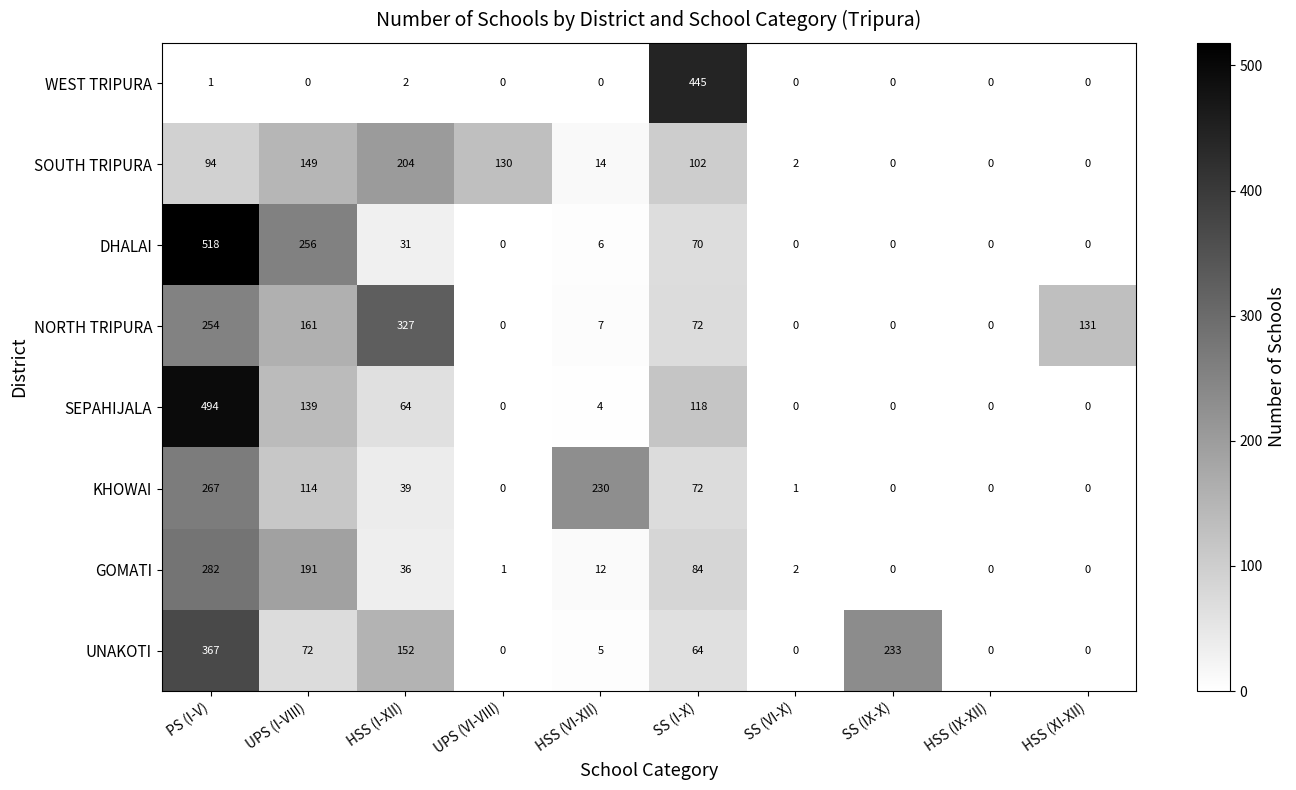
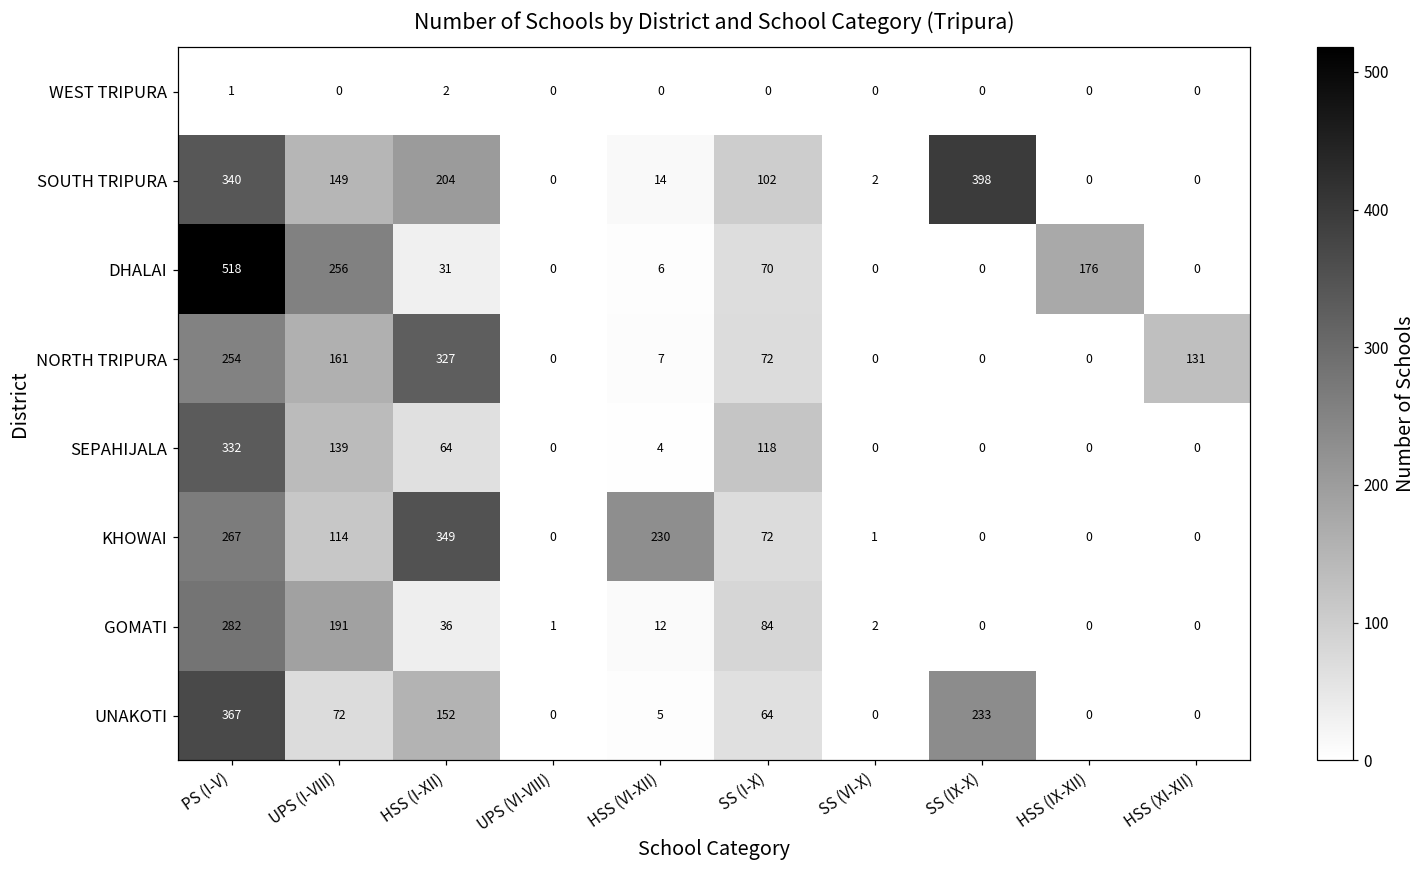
  {
    "WEST TRIPURA": {
      "PS (I-V)": 1,
      "UPS (I-VIII)": 0,
      "HSS (I-XII)": 2,
      "UPS (VI-VIII)": 0,
      "HSS (VI-XII)": 0,
-     "SS (I-X)": 445,
+     "SS (I-X)": 0,
      "SS (VI-X)": 0,
      "SS (IX-X)": 0,
      "HSS (IX-XII)": 0,
      "HSS (XI-XII)": 0
    },
    "SOUTH TRIPURA": {
-     "PS (I-V)": 94,
+     "PS (I-V)": 340,
      "UPS (I-VIII)": 149,
      "HSS (I-XII)": 204,
-     "UPS (VI-VIII)": 130,
+     "UPS (VI-VIII)": 0,
      "HSS (VI-XII)": 14,
      "SS (I-X)": 102,
      "SS (VI-X)": 2,
-     "SS (IX-X)": 0,
+     "SS (IX-X)": 398,
      "HSS (IX-XII)": 0,
      "HSS (XI-XII)": 0
    },
    "DHALAI": {
      "PS (I-V)": 518,
      "UPS (I-VIII)": 256,
      "HSS (I-XII)": 31,
      "UPS (VI-VIII)": 0,
      "HSS (VI-XII)": 6,
      "SS (I-X)": 70,
      "SS (VI-X)": 0,
      "SS (IX-X)": 0,
-     "HSS (IX-XII)": 0,
+     "HSS (IX-XII)": 176,
      "HSS (XI-XII)": 0
    },
    "NORTH TRIPURA": {
      "PS (I-V)": 254,
      "UPS (I-VIII)": 161,
      "HSS (I-XII)": 327,
      "UPS (VI-VIII)": 0,
      "HSS (VI-XII)": 7,
      "SS (I-X)": 72,
      "SS (VI-X)": 0,
      "SS (IX-X)": 0,
      "HSS (IX-XII)": 0,
      "HSS (XI-XII)": 131
    },
    "SEPAHIJALA": {
-     "PS (I-V)": 494,
+     "PS (I-V)": 332,
      "UPS (I-VIII)": 139,
      "HSS (I-XII)": 64,
      "UPS (VI-VIII)": 0,
      "HSS (VI-XII)": 4,
      "SS (I-X)": 118,
      "SS (VI-X)": 0,
      "SS (IX-X)": 0,
      "HSS (IX-XII)": 0,
      "HSS (XI-XII)": 0
    },
    "KHOWAI": {
      "PS (I-V)": 267,
      "UPS (I-VIII)": 114,
-     "HSS (I-XII)": 39,
+     "HSS (I-XII)": 349,
      "UPS (VI-VIII)": 0,
      "HSS (VI-XII)": 230,
      "SS (I-X)": 72,
      "SS (VI-X)": 1,
      "SS (IX-X)": 0,
      "HSS (IX-XII)": 0,
      "HSS (XI-XII)": 0
    },
    "GOMATI": {
      "PS (I-V)": 282,
      "UPS (I-VIII)": 191,
      "HSS (I-XII)": 36,
      "UPS (VI-VIII)": 1,
      "HSS (VI-XII)": 12,
      "SS (I-X)": 84,
      "SS (VI-X)": 2,
      "SS (IX-X)": 0,
      "HSS (IX-XII)": 0,
      "HSS (XI-XII)": 0
    },
    "UNAKOTI": {
      "PS (I-V)": 367,
      "UPS (I-VIII)": 72,
      "HSS (I-XII)": 152,
      "UPS (VI-VIII)": 0,
      "HSS (VI-XII)": 5,
      "SS (I-X)": 64,
      "SS (VI-X)": 0,
      "SS (IX-X)": 233,
      "HSS (IX-XII)": 0,
      "HSS (XI-XII)": 0
    }
  }
